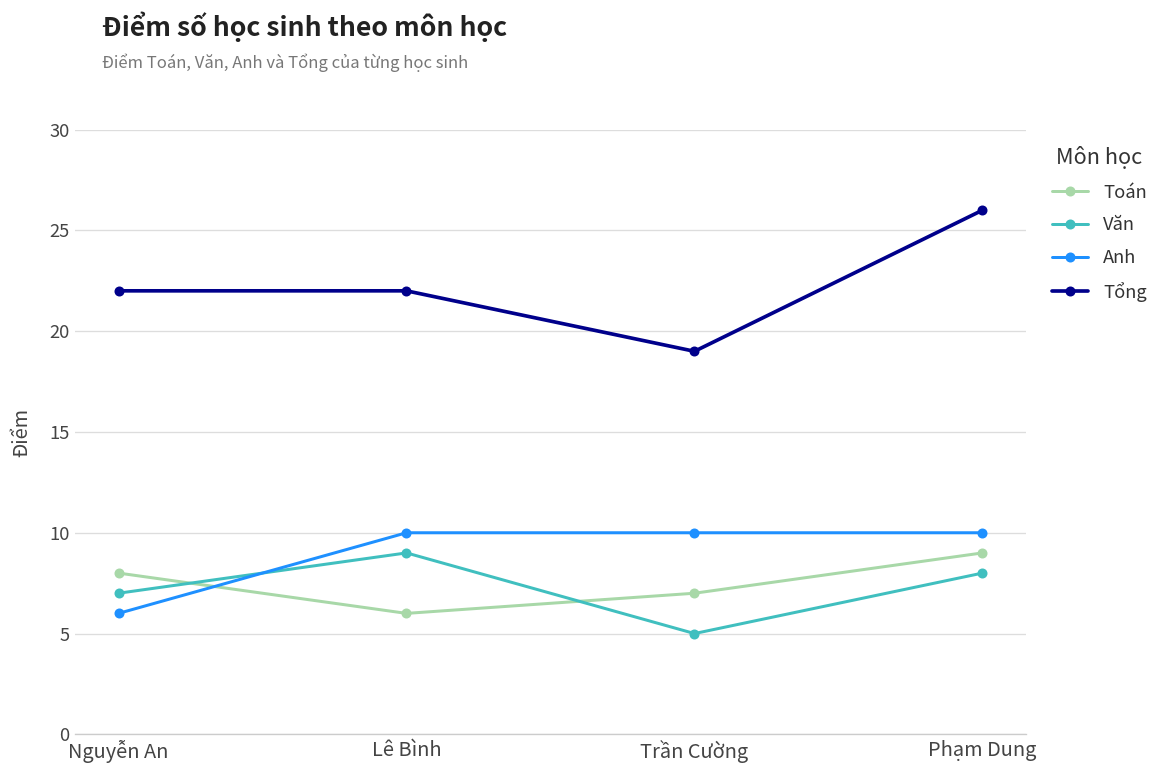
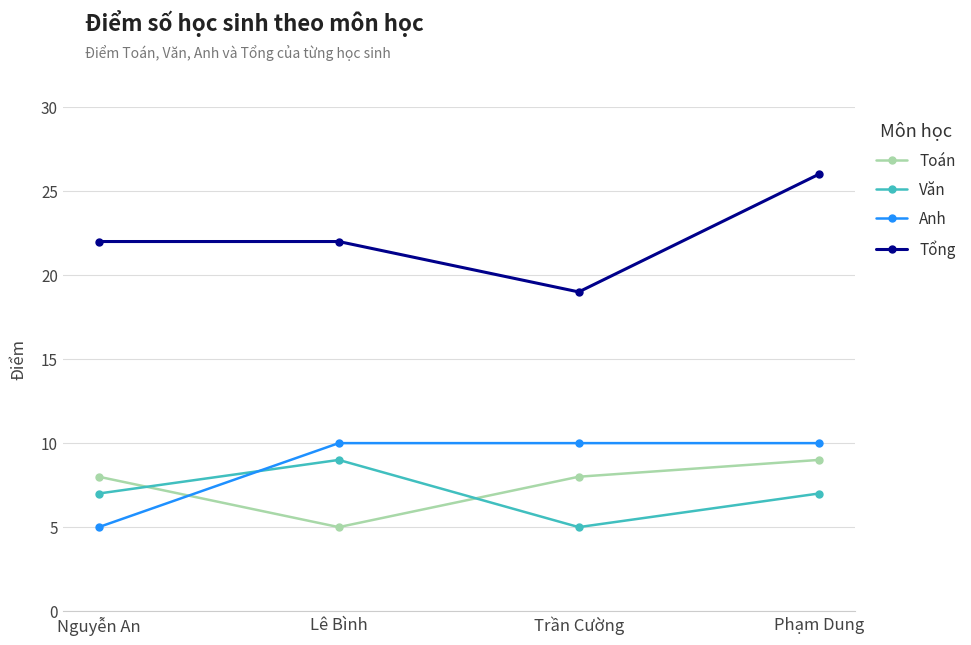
  {
    "Toán": {
      "Nguyễn An": 8,
-     "Lê Bình": 6,
-     "Trần Cường": 7,
+     "Lê Bình": 5,
+     "Trần Cường": 8,
      "Phạm Dung": 9
    },
    "Văn": {
      "Nguyễn An": 7,
      "Lê Bình": 9,
      "Trần Cường": 5,
-     "Phạm Dung": 8
+     "Phạm Dung": 7
    },
    "Anh": {
-     "Nguyễn An": 6,
+     "Nguyễn An": 5,
      "Lê Bình": 10,
      "Trần Cường": 10,
      "Phạm Dung": 10
    },
    "Tổng": {
      "Nguyễn An": 22,
      "Lê Bình": 22,
      "Trần Cường": 19,
      "Phạm Dung": 26
    }
  }
